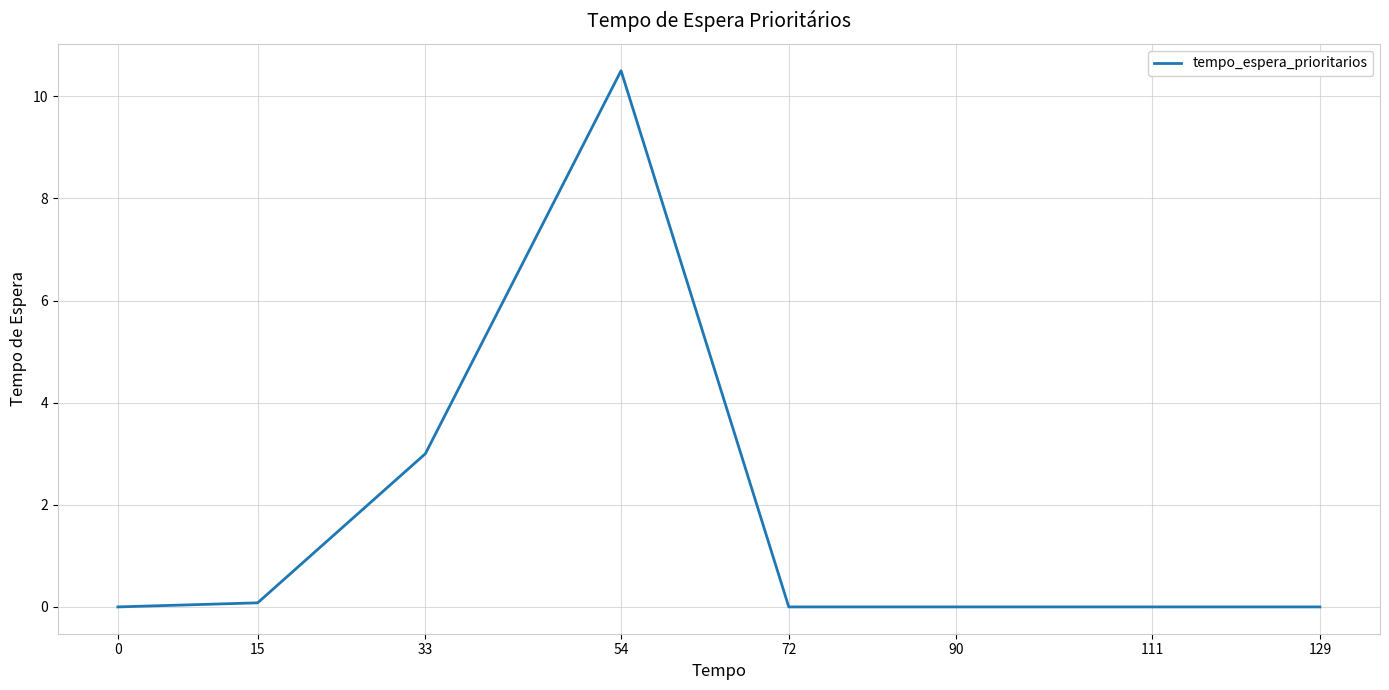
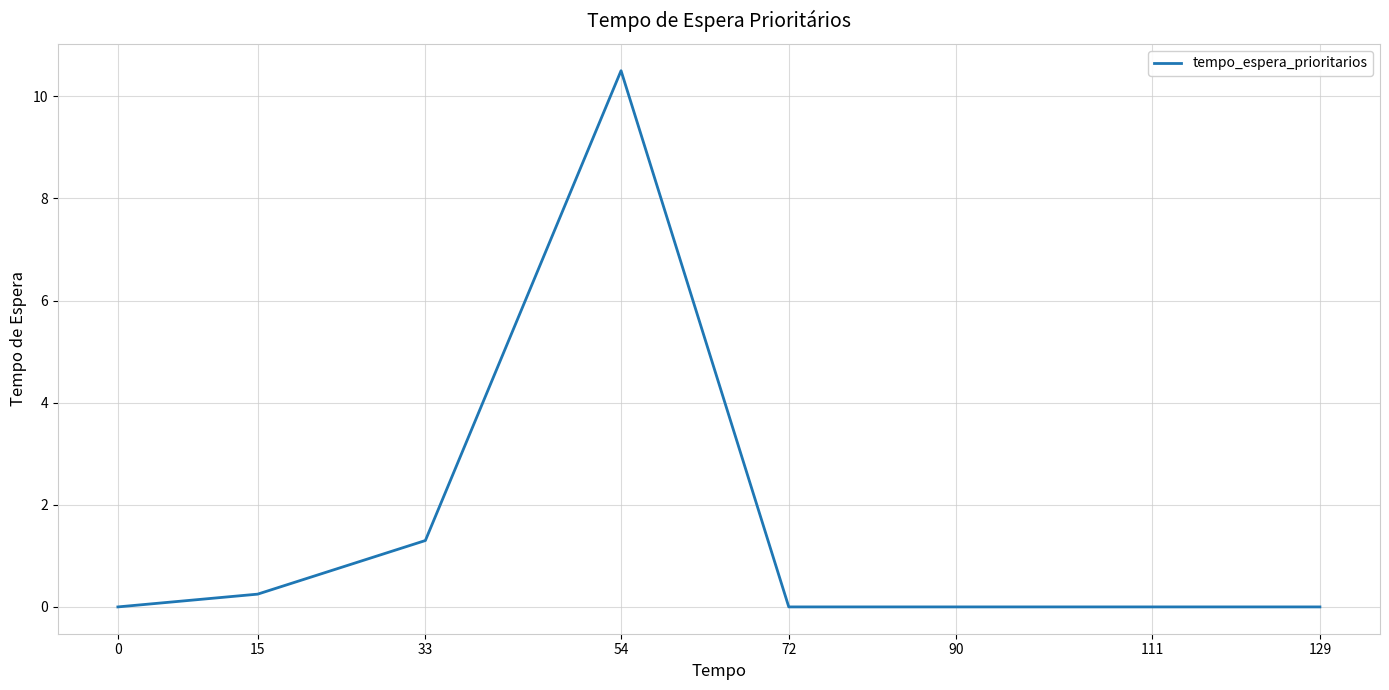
  {
    "0": 0.0,
-   "15": 0.1,
-   "33": 3.0,
+   "15": 0.3,
+   "33": 1.3,
    "54": 10.5,
    "72": 0.0,
    "90": 0.0,
    "111": 0.0,
    "129": 0.0
  }
